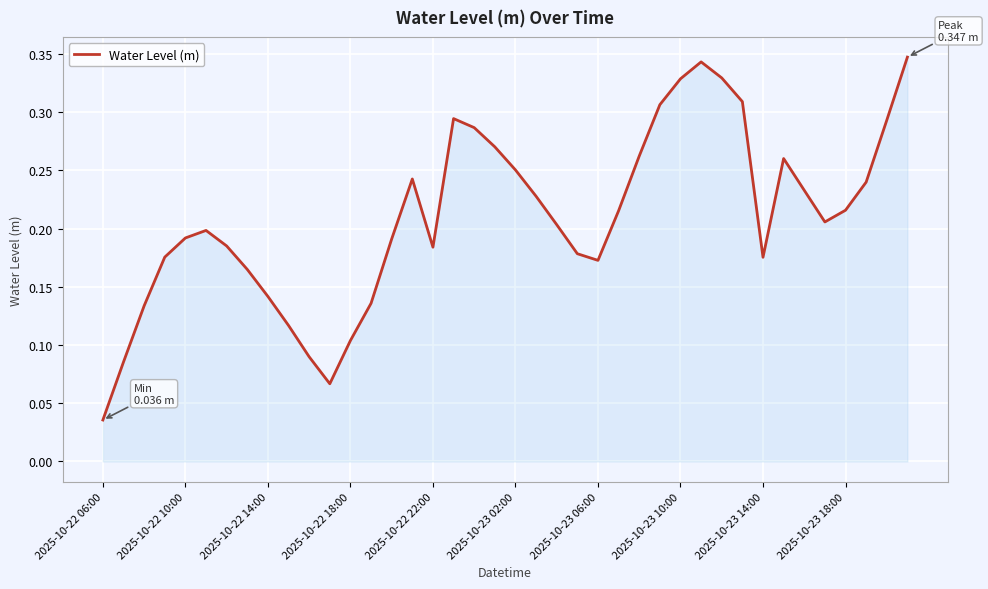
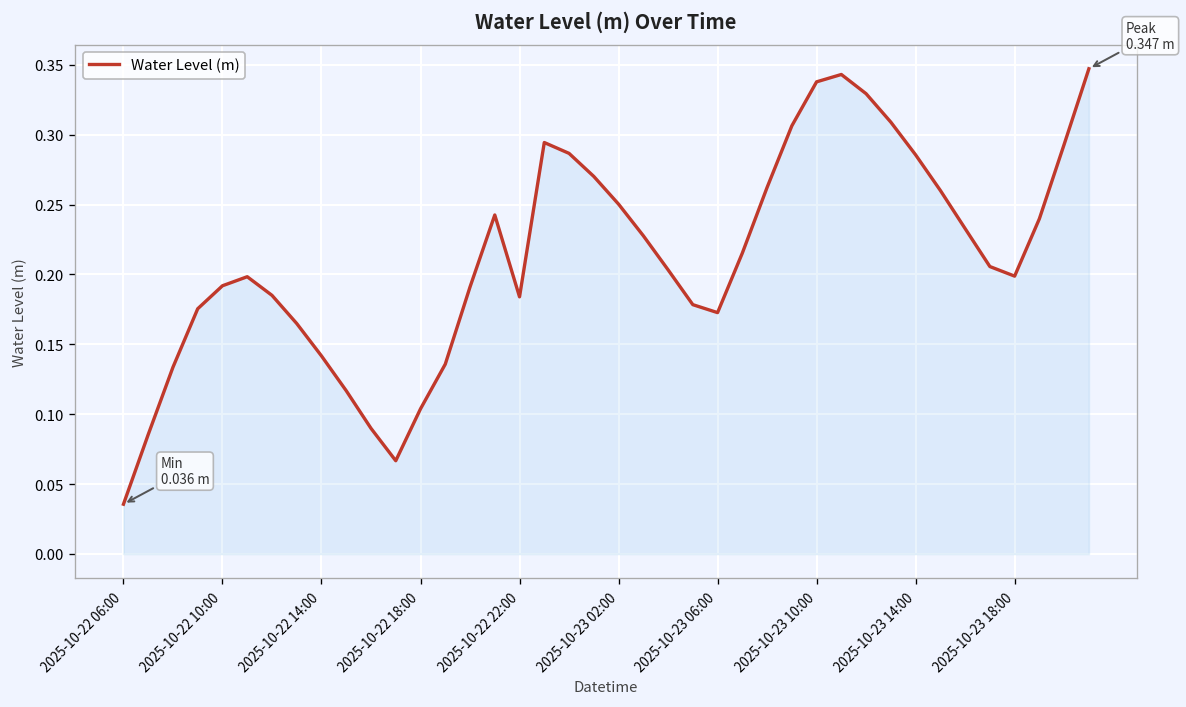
  {
    "2025-10-22 10:00": 0.192,
    "2025-10-22 14:00": 0.142,
    "2025-10-22 18:00": 0.104,
    "2025-10-22 22:00": 0.184,
    "2025-10-23 02:00": 0.250,
    "2025-10-23 06:00": 0.173,
-   "2025-10-23 10:00": 0.329,
-   "2025-10-23 14:00": 0.175,
-   "2025-10-23 18:00": 0.216
+   "2025-10-23 10:00": 0.338,
+   "2025-10-23 14:00": 0.286,
+   "2025-10-23 18:00": 0.199
  }
